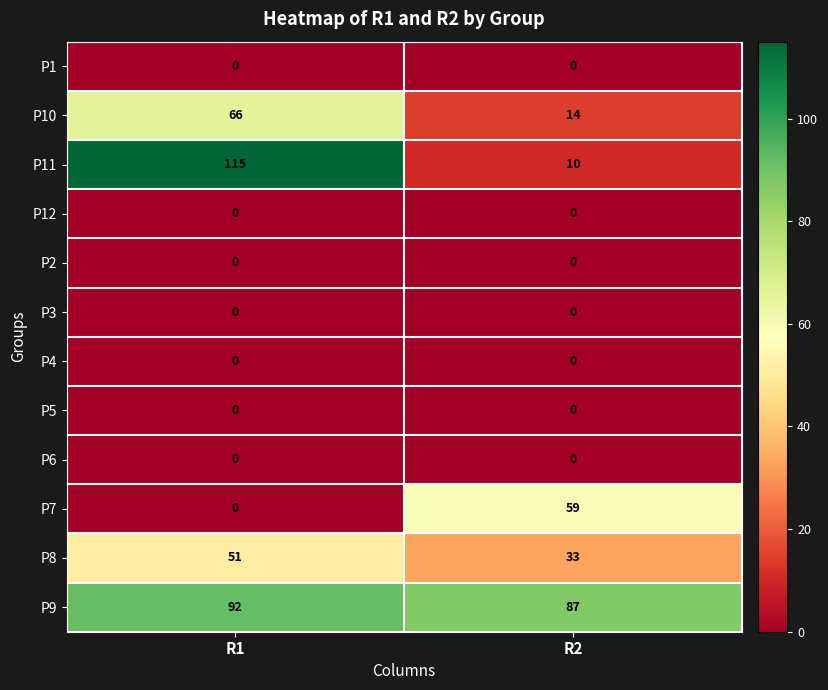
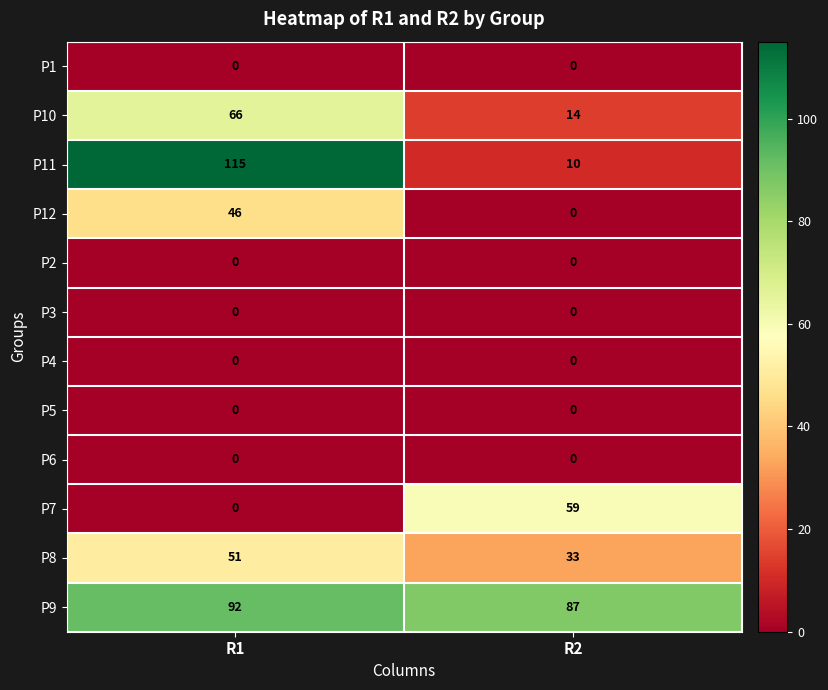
  {
    "P1": {
      "R1": 0,
      "R2": 0
    },
    "P10": {
      "R1": 66,
      "R2": 14
    },
    "P11": {
      "R1": 115,
      "R2": 10
    },
    "P12": {
-     "R1": 0,
+     "R1": 46,
      "R2": 0
    },
    "P2": {
      "R1": 0,
      "R2": 0
    },
    "P3": {
      "R1": 0,
      "R2": 0
    },
    "P4": {
      "R1": 0,
      "R2": 0
    },
    "P5": {
      "R1": 0,
      "R2": 0
    },
    "P6": {
      "R1": 0,
      "R2": 0
    },
    "P7": {
      "R1": 0,
      "R2": 59
    },
    "P8": {
      "R1": 51,
      "R2": 33
    },
    "P9": {
      "R1": 92,
      "R2": 87
    }
  }
